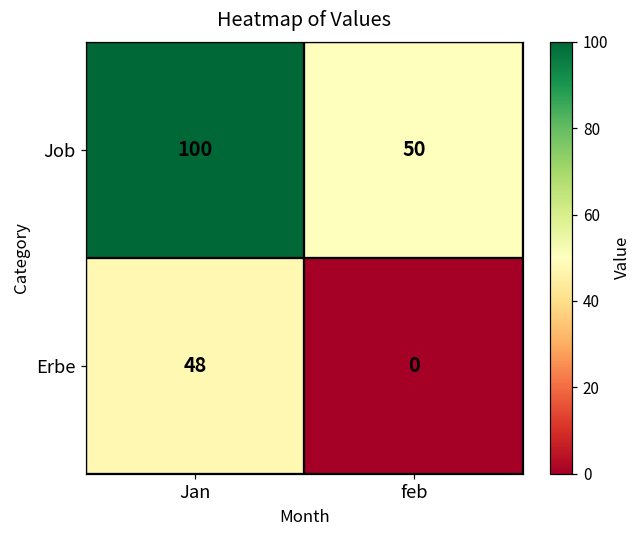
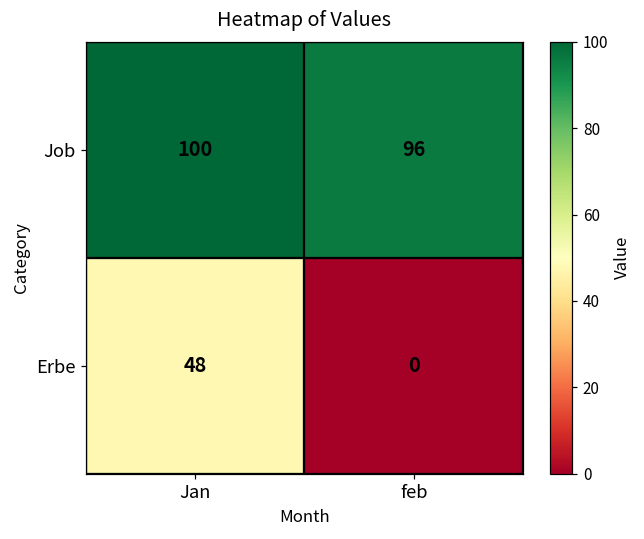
  {
    "Job": {
      "Jan": 100,
-     "feb": 50
+     "feb": 96
    },
    "Erbe": {
      "Jan": 48,
      "feb": 0
    }
  }
